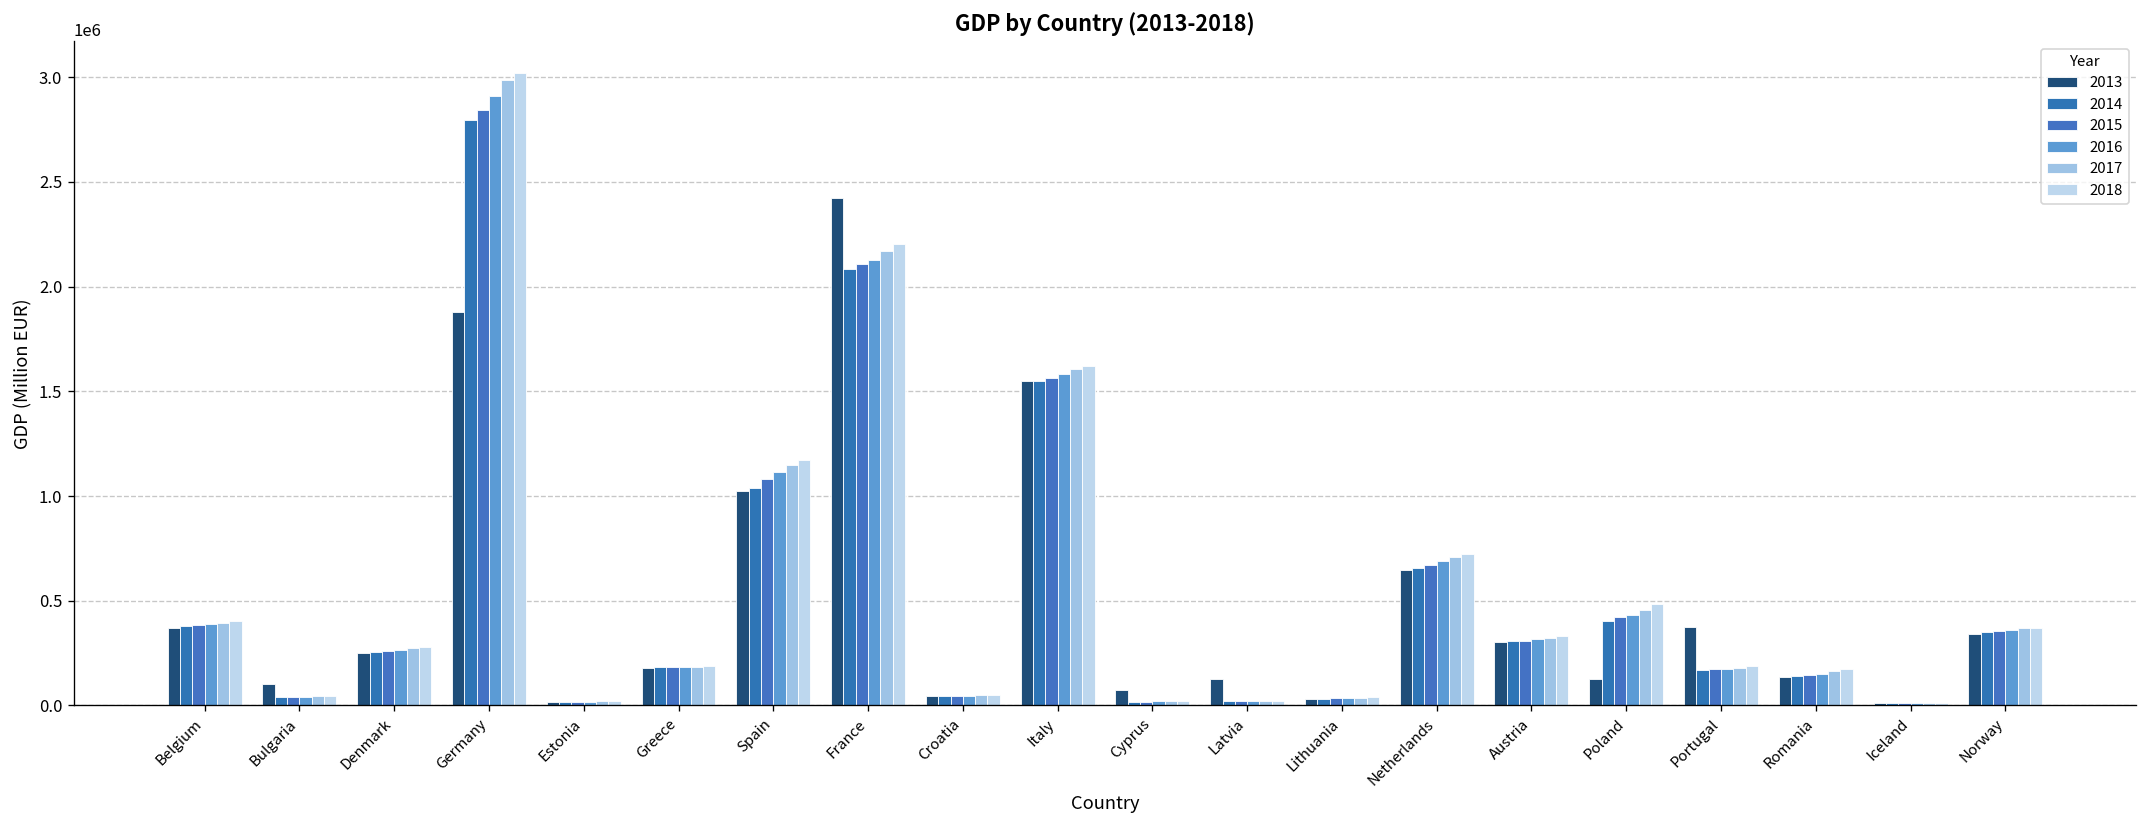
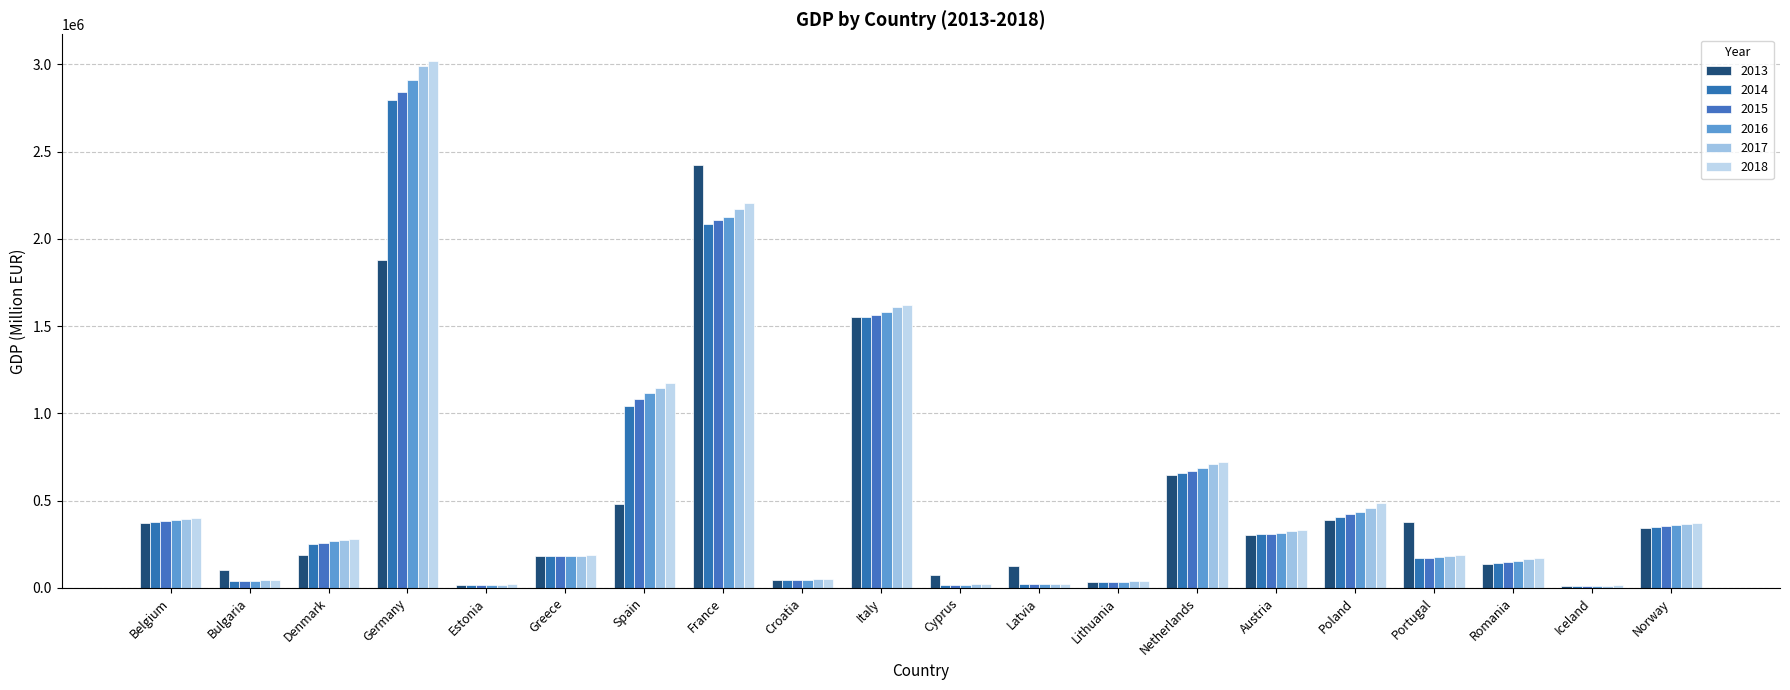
  {
    "2013": {
      "Belgium": 370000,
      "Bulgaria": 100000,
-     "Denmark": 250000,
+     "Denmark": 190000,
      "Germany": 1880000,
      "Estonia": 20000,
      "Greece": 180000,
-     "Spain": 1020000,
+     "Spain": 480000,
      "France": 2420000,
      "Croatia": 40000,
      "Italy": 1550000,
      "Cyprus": 80000,
      "Latvia": 120000,
      "Lithuania": 30000,
      "Netherlands": 650000,
      "Austria": 300000,
-     "Poland": 130000,
+     "Poland": 390000,
      "Portugal": 380000,
      "Romania": 140000,
      "Norway": 340000
    }
  }
